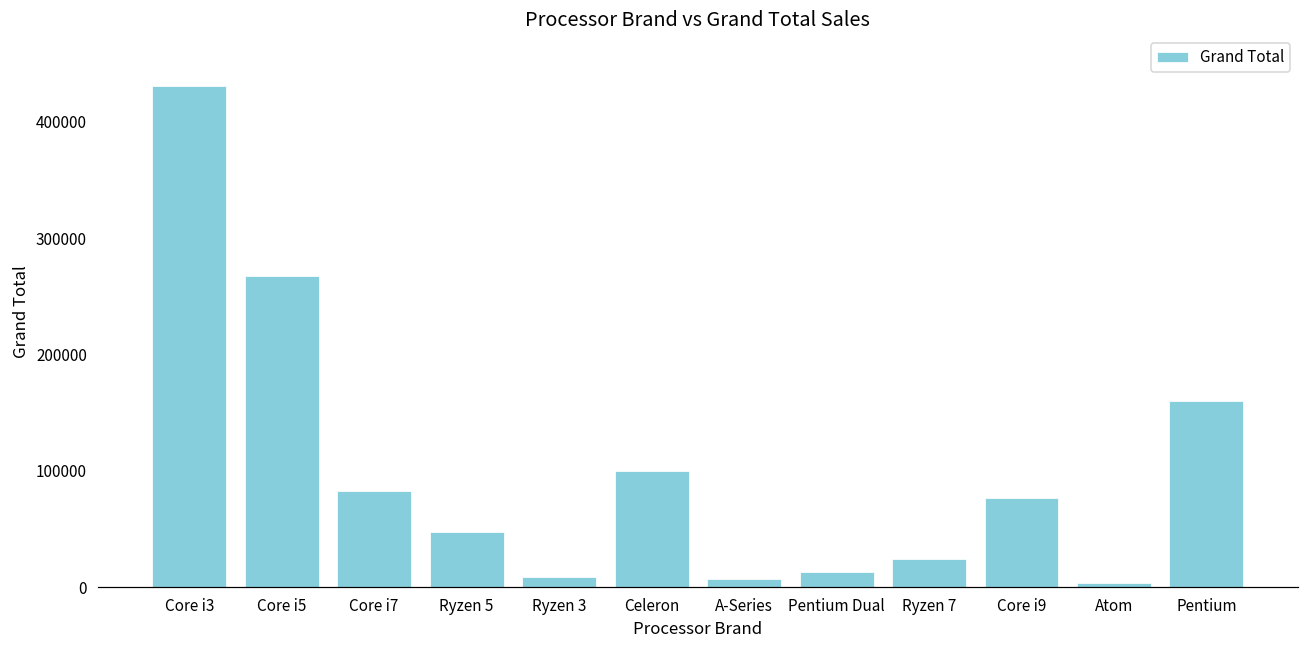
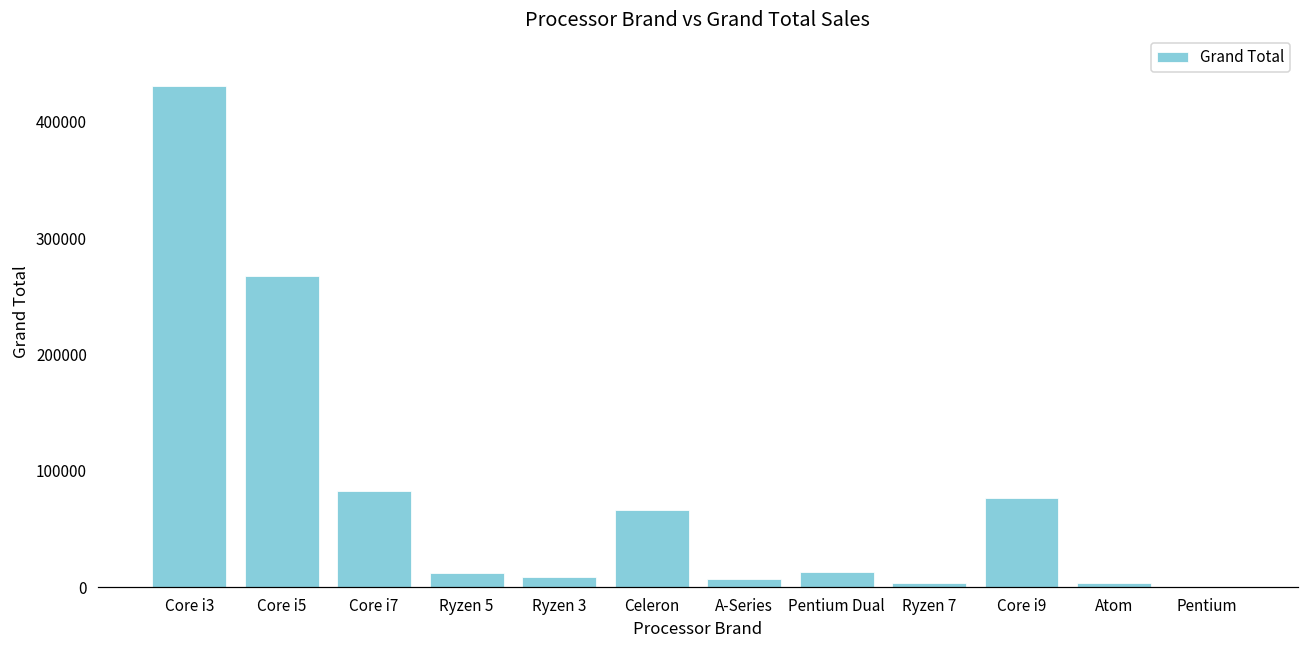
  {
    "Core i3": 431000,
    "Core i5": 267000,
    "Core i7": 82000,
-   "Ryzen 5": 47000,
+   "Ryzen 5": 12000,
    "Ryzen 3": 8000,
-   "Celeron": 100000,
+   "Celeron": 67000,
    "A-Series": 7000,
    "Pentium Dual": 13000,
-   "Ryzen 7": 24000,
+   "Ryzen 7": 3000,
    "Core i9": 76000,
    "Atom": 4000,
-   "Pentium": 160000
+   "Pentium": 0
  }
